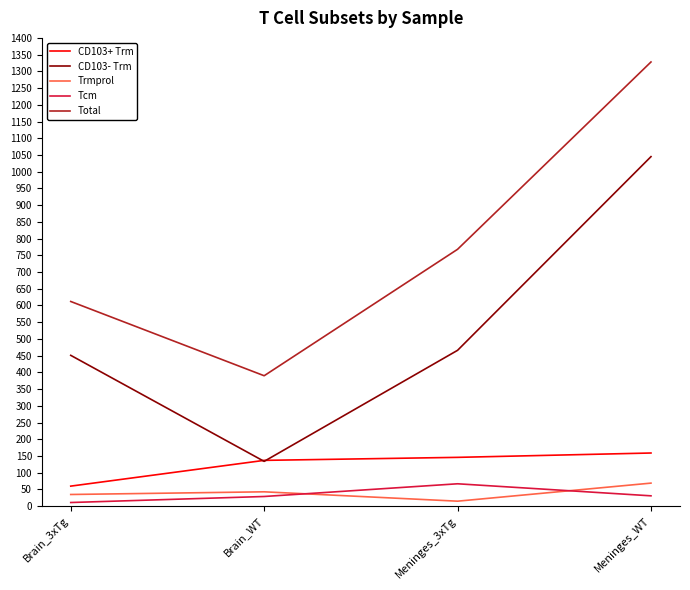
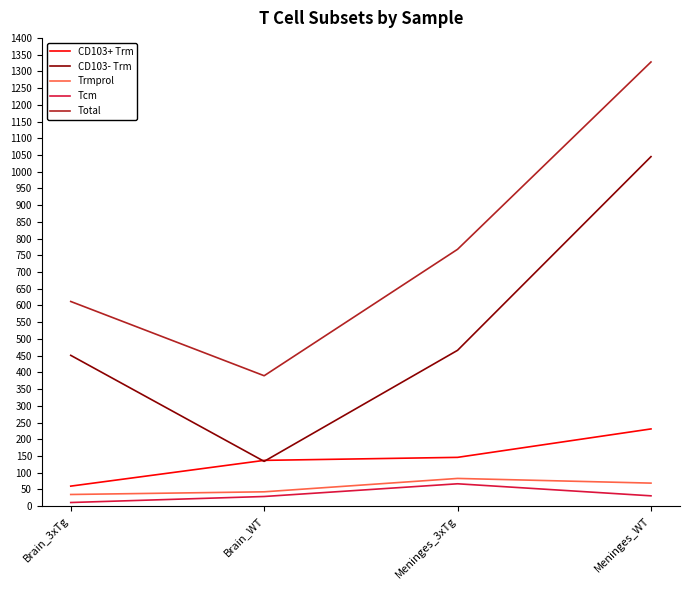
  {
    "CD103+ Trm": {
      "Brain_3xTg": 60,
      "Meninges_3xTg": 150,
-     "Meninges_WT": 160
+     "Meninges_WT": 230
    },
    "CD103- Trm": {
      "Brain_3xTg": 450,
      "Meninges_3xTg": 470,
      "Meninges_WT": 1050
    },
    "Trmprol": {
      "Brain_3xTg": 40,
      "Brain_WT": 40,
-     "Meninges_3xTg": 20,
+     "Meninges_3xTg": 80,
      "Meninges_WT": 70
    }
  }
